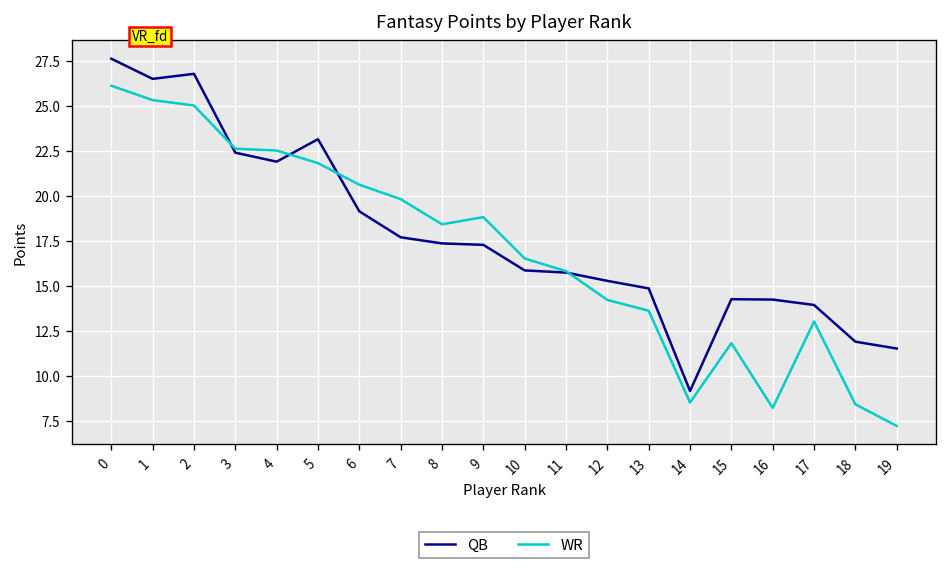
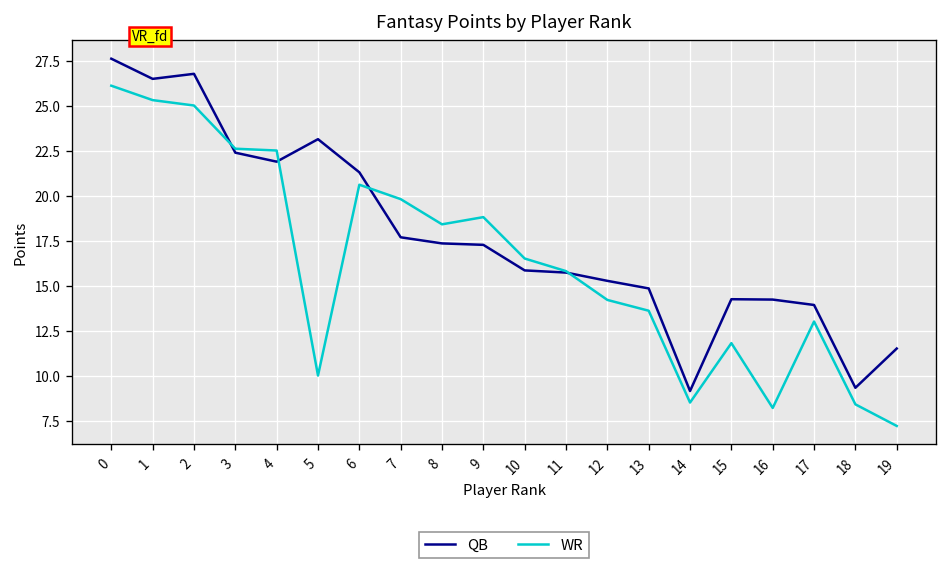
  {
    "QB": {
      "0": 27.6,
      "1": 26.5,
      "2": 26.8,
      "3": 22.4,
      "4": 21.9,
      "5": 23.1,
-     "6": 19.1,
+     "6": 21.3,
      "7": 17.7,
      "8": 17.3,
      "9": 17.3,
      "10": 15.8,
      "12": 15.3,
      "13": 14.8,
      "14": 9.1,
      "15": 14.2,
      "16": 14.2,
      "17": 13.9,
-     "18": 11.9,
+     "18": 9.3,
      "19": 11.5
    },
    "WR": {
      "0": 26.1,
      "1": 25.3,
      "2": 25.0,
      "3": 22.6,
      "4": 22.5,
-     "5": 21.8,
+     "5": 10.0,
      "6": 20.6,
      "7": 19.8,
      "8": 18.4,
      "9": 18.8,
      "10": 16.5,
      "12": 14.2,
      "13": 13.6,
      "14": 8.5,
      "15": 11.8,
      "16": 8.2,
      "17": 13.0,
      "18": 8.4,
      "19": 7.2
    }
  }
